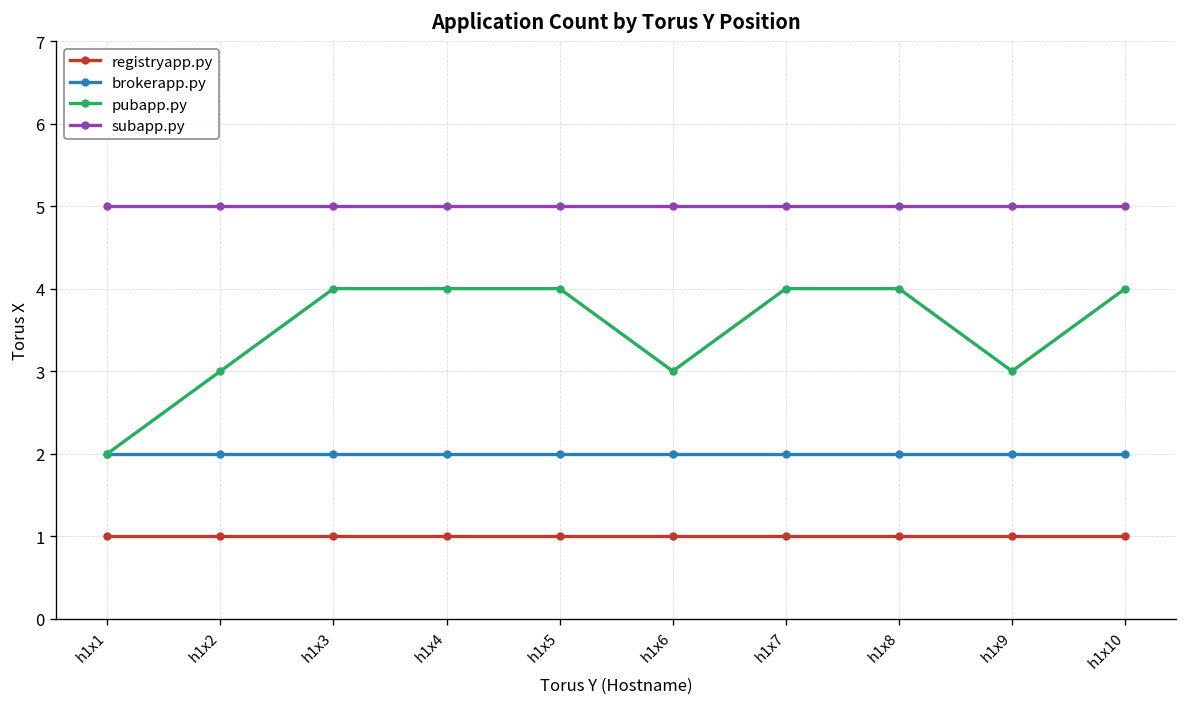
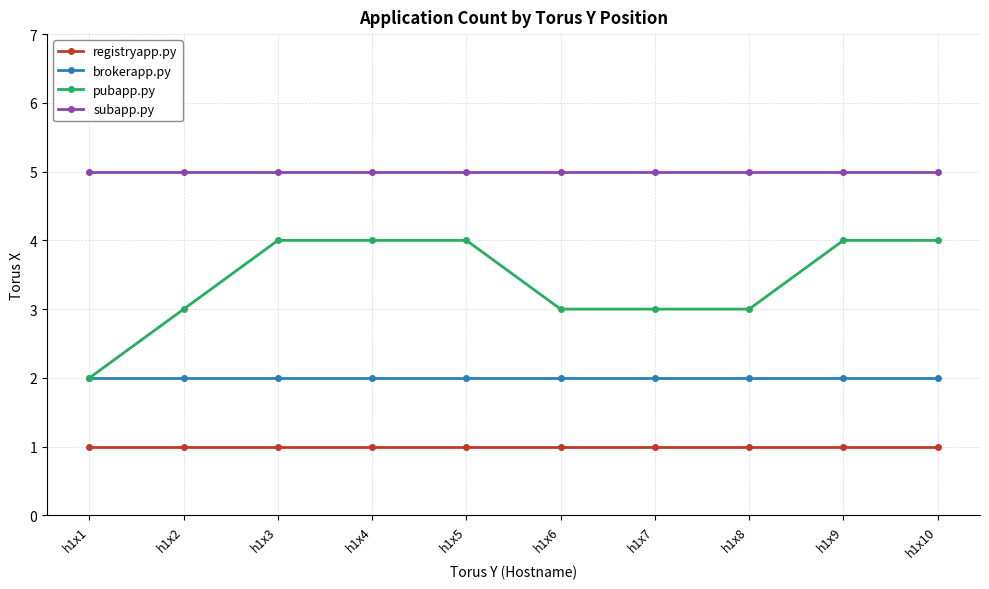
  {
    "registryapp.py": {
      "h1x1": 1,
      "h1x2": 1,
      "h1x3": 1,
      "h1x4": 1,
      "h1x5": 1,
      "h1x6": 1,
      "h1x7": 1,
      "h1x8": 1,
      "h1x9": 1,
      "h1x10": 1
    },
    "brokerapp.py": {
      "h1x2": 2,
      "h1x3": 2,
      "h1x4": 2,
      "h1x5": 2,
      "h1x6": 2,
      "h1x7": 2,
      "h1x8": 2,
      "h1x9": 2,
      "h1x10": 2
    },
    "pubapp.py": {
      "h1x2": 3,
      "h1x3": 4,
      "h1x4": 4,
      "h1x5": 4,
      "h1x6": 3,
-     "h1x7": 4,
-     "h1x8": 4,
-     "h1x9": 3,
+     "h1x7": 3,
+     "h1x8": 3,
+     "h1x9": 4,
      "h1x10": 4
    },
    "subapp.py": {
      "h1x1": 5,
      "h1x2": 5,
      "h1x3": 5,
      "h1x4": 5,
      "h1x5": 5,
      "h1x6": 5,
      "h1x7": 5,
      "h1x8": 5,
      "h1x9": 5,
      "h1x10": 5
    }
  }
